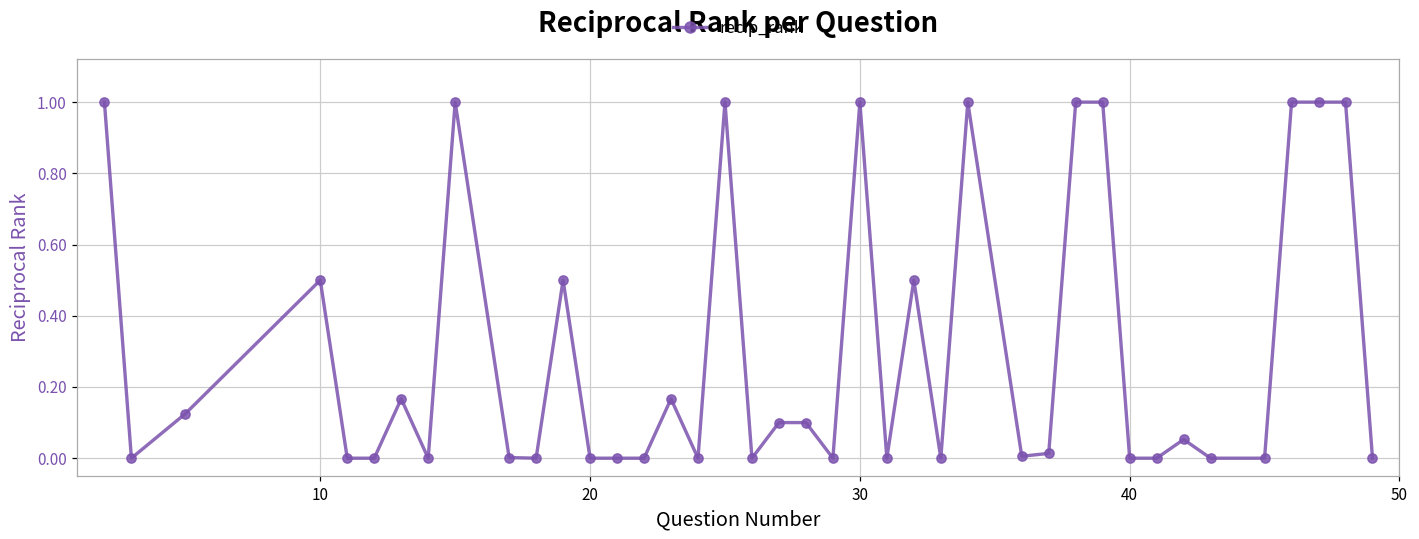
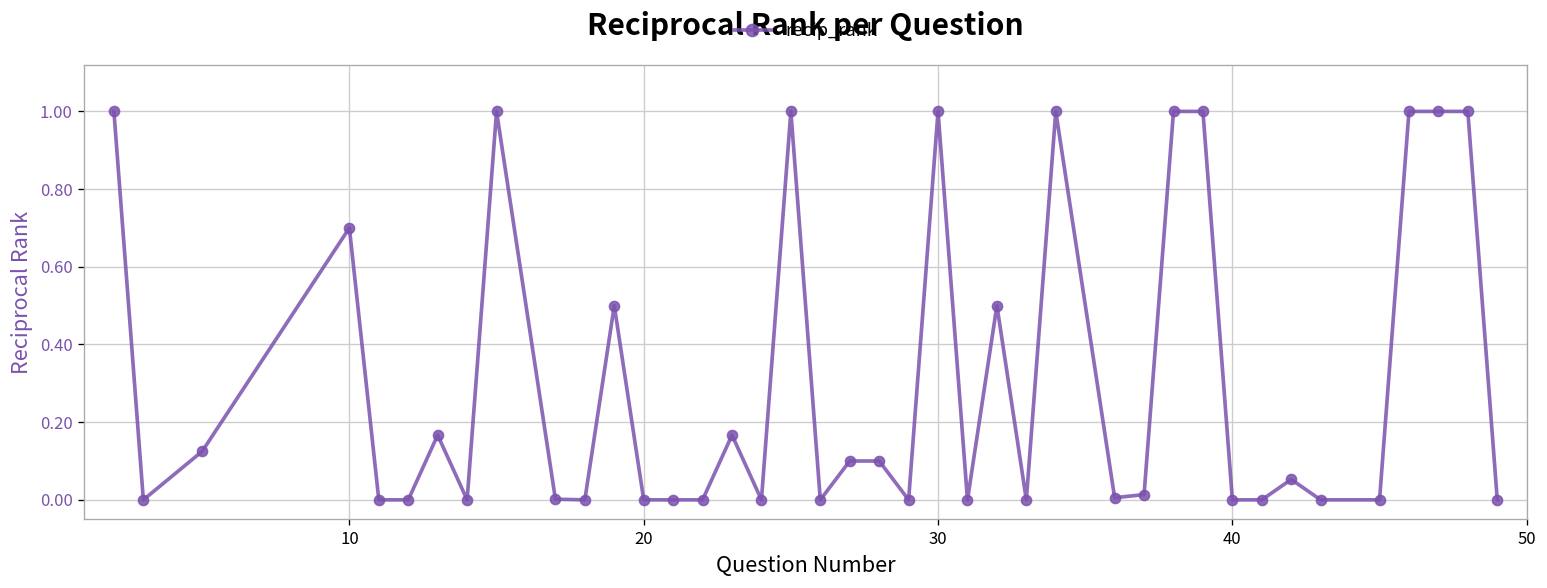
  {
-   "10": 0.5,
+   "10": 0.7,
    "20": 0.0,
    "30": 1.0,
    "40": 0.0
  }
